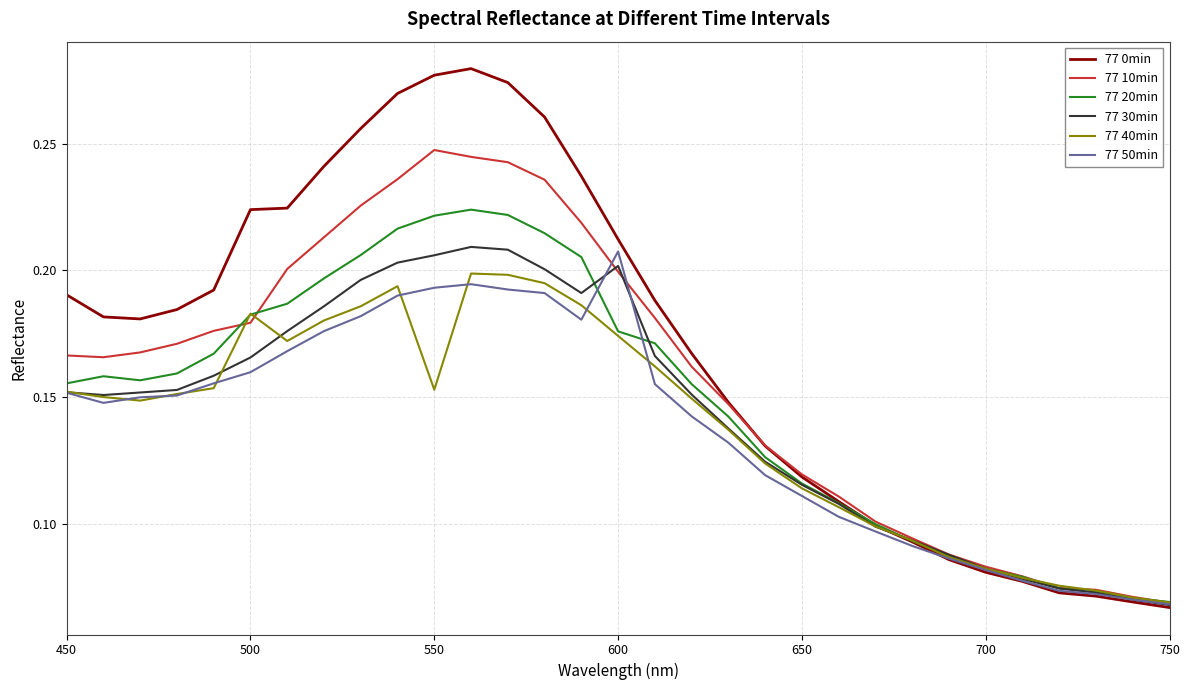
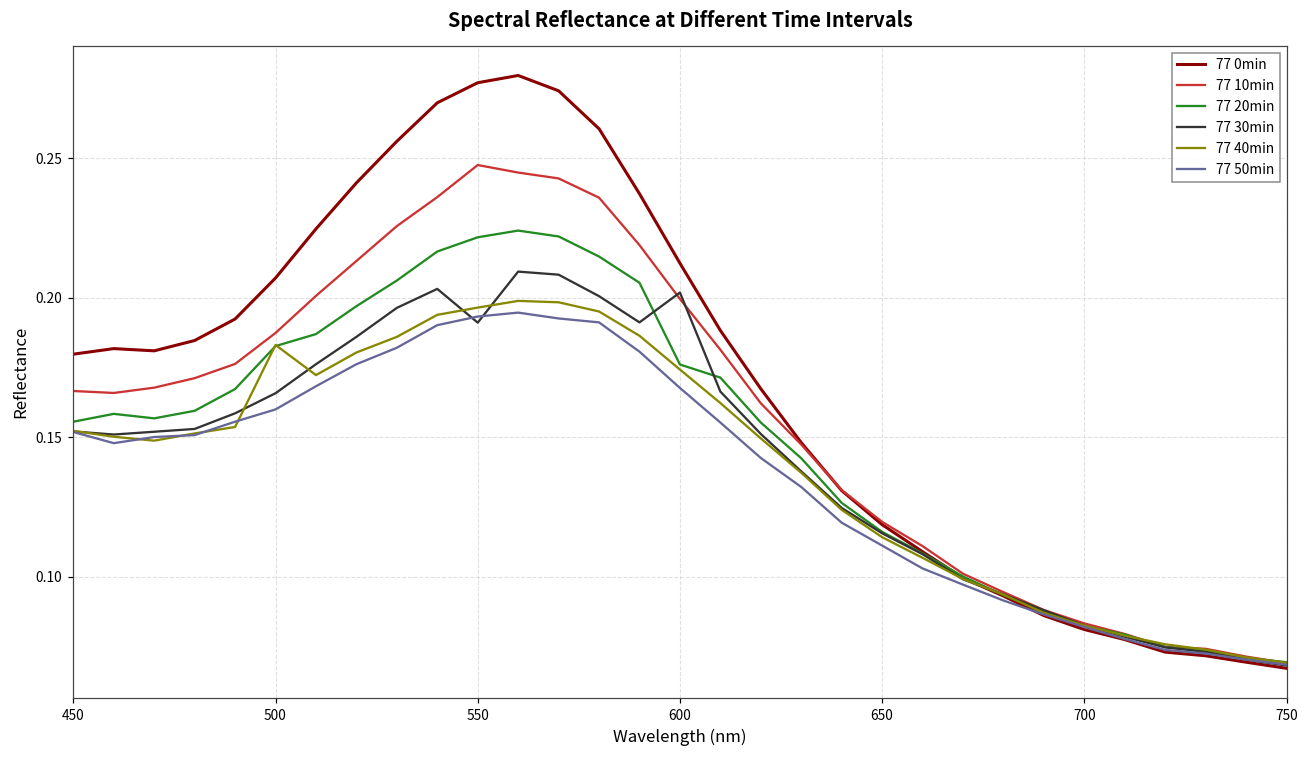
  {
    "77 0min": {
-     "450": 0.190,
-     "500": 0.224,
+     "450": 0.180,
+     "500": 0.207,
      "550": 0.277,
      "600": 0.212,
      "750": 0.067
    },
    "77 10min": {
      "450": 0.167,
-     "500": 0.179,
+     "500": 0.187,
      "550": 0.248,
      "600": 0.200
    },
    "77 20min": {
      "450": 0.156,
      "550": 0.222,
      "600": 0.176
    },
    "77 30min": {
      "500": 0.166,
-     "550": 0.206,
+     "550": 0.191,
      "600": 0.202
    },
    "77 40min": {
-     "550": 0.153,
+     "550": 0.196,
      "600": 0.174,
      "650": 0.114
    },
    "77 50min": {
      "500": 0.160,
      "550": 0.193,
-     "600": 0.208,
+     "600": 0.168,
      "650": 0.111
    }
  }
